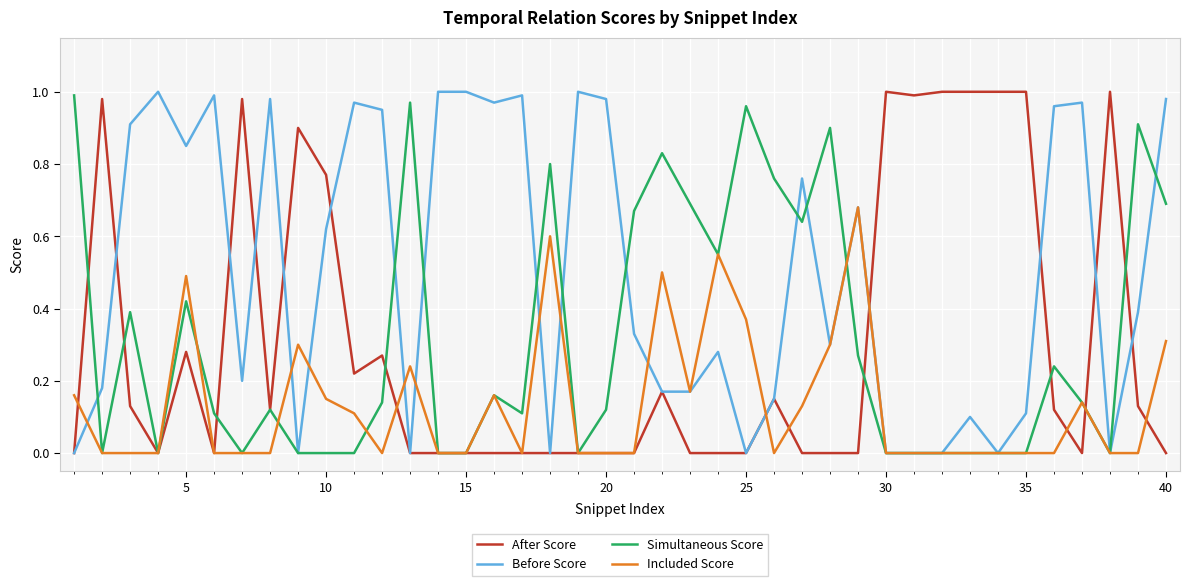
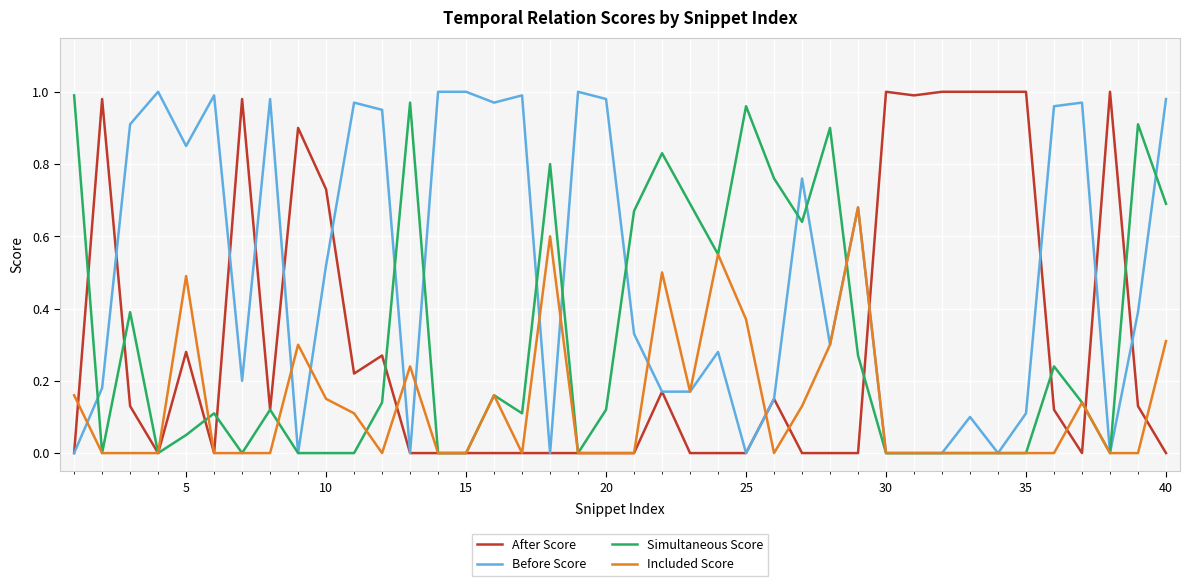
  {
    "After Score": {
      "5": 0.28,
-     "10": 0.77,
+     "10": 0.73,
      "30": 1.00,
      "35": 1.00,
      "40": 0.00
    },
    "Before Score": {
      "5": 0.85,
-     "10": 0.62,
+     "10": 0.52,
      "15": 1.00,
      "20": 0.98,
      "35": 0.11,
      "40": 0.98
    },
    "Simultaneous Score": {
-     "5": 0.42,
+     "5": 0.05,
      "10": 0.00,
      "20": 0.12,
      "25": 0.96,
      "40": 0.69
    },
    "Included Score": {
      "5": 0.49,
      "10": 0.15,
      "25": 0.37,
      "40": 0.31
    }
  }
